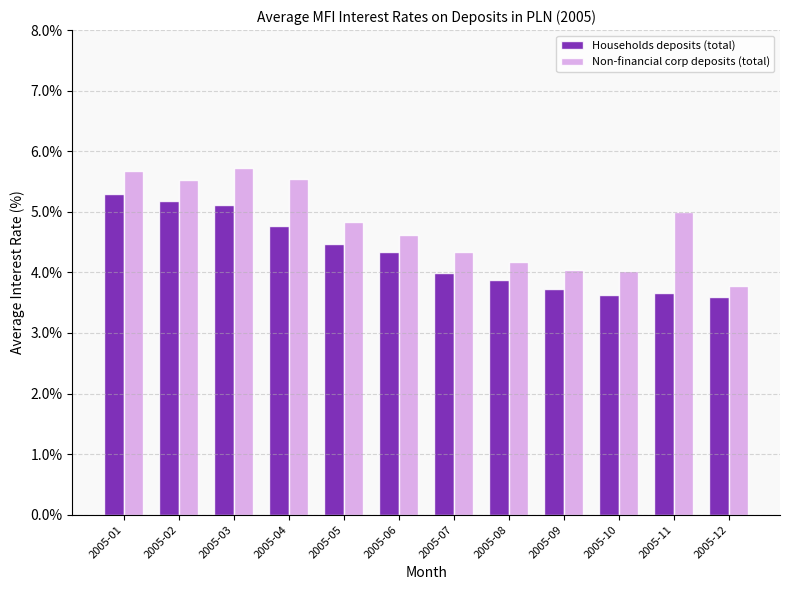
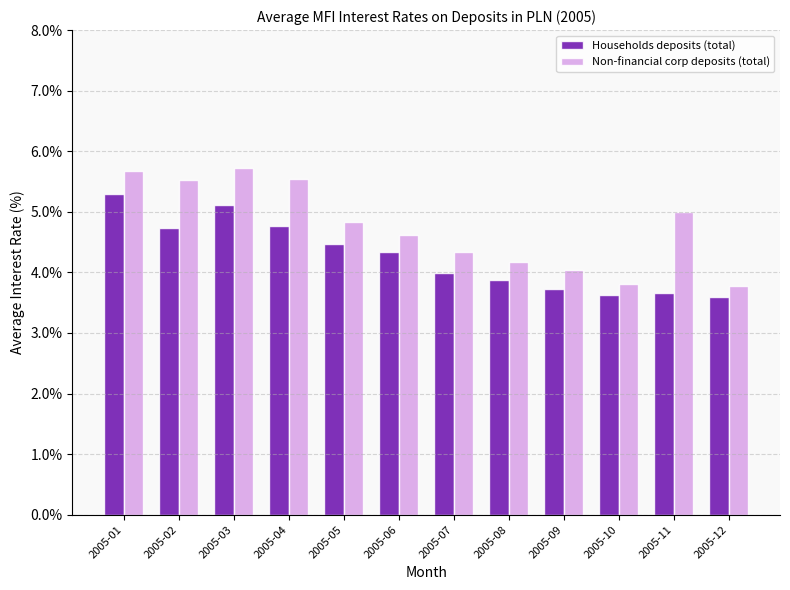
  {
    "Households deposits (total)": {
      "2005-01": "5.3%",
-     "2005-02": "5.2%",
+     "2005-02": "4.7%",
      "2005-03": "5.1%",
      "2005-04": "4.8%",
      "2005-05": "4.5%",
      "2005-06": "4.3%",
      "2005-07": "4.0%",
      "2005-08": "3.9%",
      "2005-09": "3.7%",
      "2005-10": "3.6%",
      "2005-11": "3.7%",
      "2005-12": "3.6%"
    },
    "Non-financial corp deposits (total)": {
      "2005-01": "5.7%",
      "2005-02": "5.5%",
      "2005-03": "5.7%",
      "2005-04": "5.6%",
      "2005-05": "4.8%",
      "2005-06": "4.6%",
      "2005-07": "4.3%",
      "2005-08": "4.2%",
      "2005-09": "4.0%",
-     "2005-10": "4.0%",
+     "2005-10": "3.8%",
      "2005-11": "5.0%",
      "2005-12": "3.8%"
    }
  }
